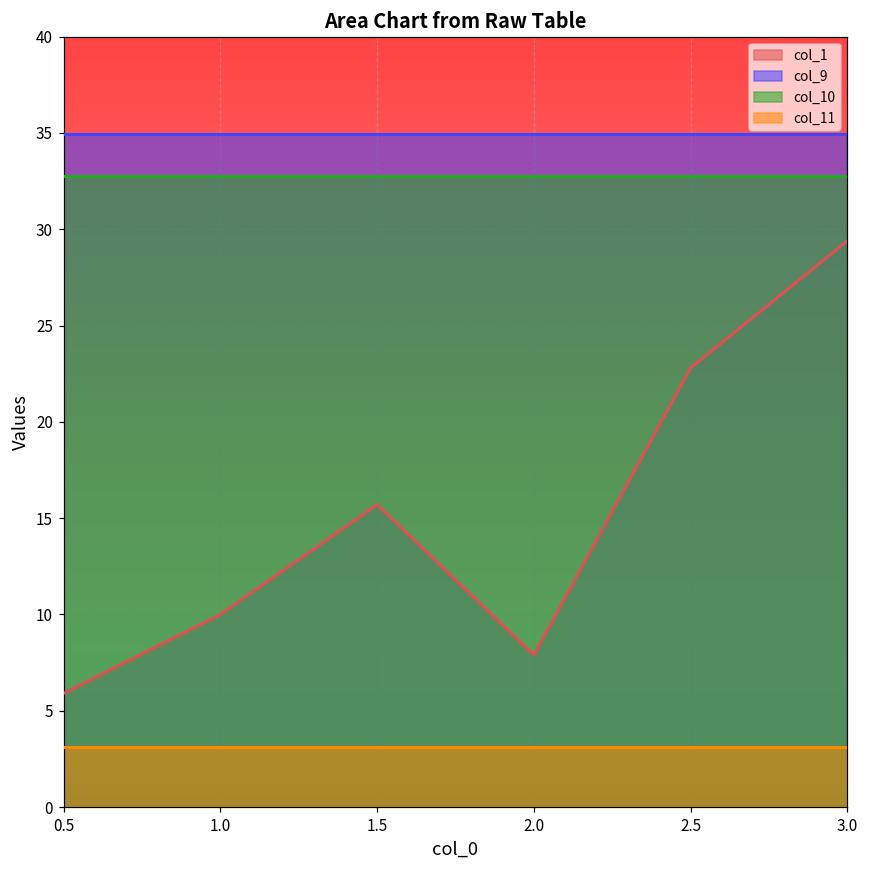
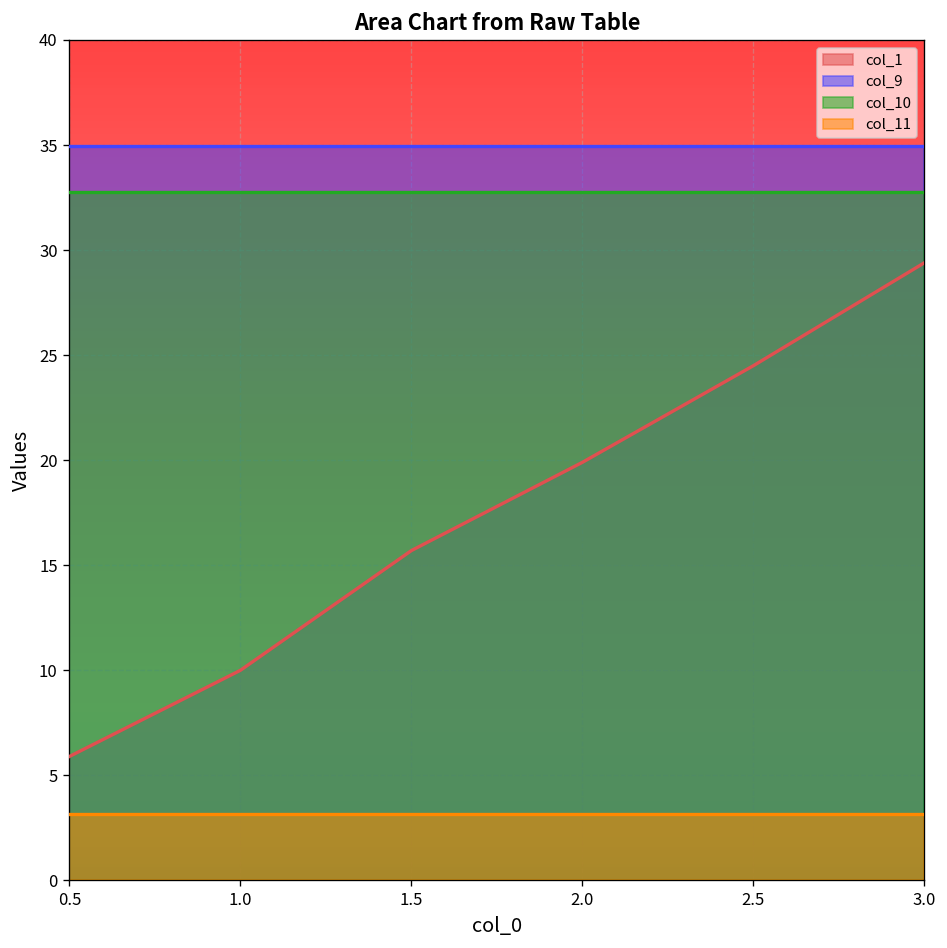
  {
    "col_1": {
      "0.5": 5.9,
      "1.0": 10.0,
      "1.5": 15.7,
-     "2.0": 7.9,
-     "2.5": 22.8,
+     "2.0": 19.9,
+     "2.5": 24.5,
      "3.0": 29.4
    },
    "col_9": {
      "0.5": 34.9,
      "1.0": 34.9,
      "1.5": 34.9,
      "2.0": 34.9,
      "2.5": 34.9,
      "3.0": 34.9
    },
    "col_10": {
      "0.5": 32.8,
      "1.0": 32.8,
      "1.5": 32.8,
      "2.0": 32.8,
      "2.5": 32.8,
      "3.0": 32.8
    },
    "col_11": {
      "0.5": 3.1,
      "1.0": 3.1,
      "1.5": 3.1,
      "2.0": 3.1,
      "2.5": 3.1,
      "3.0": 3.1
    }
  }
